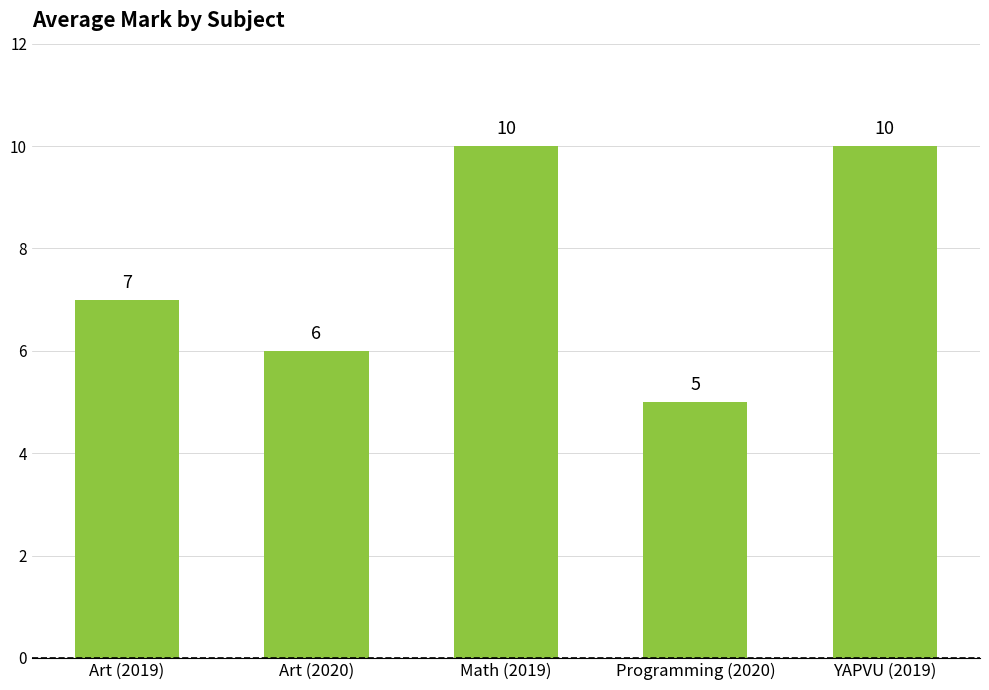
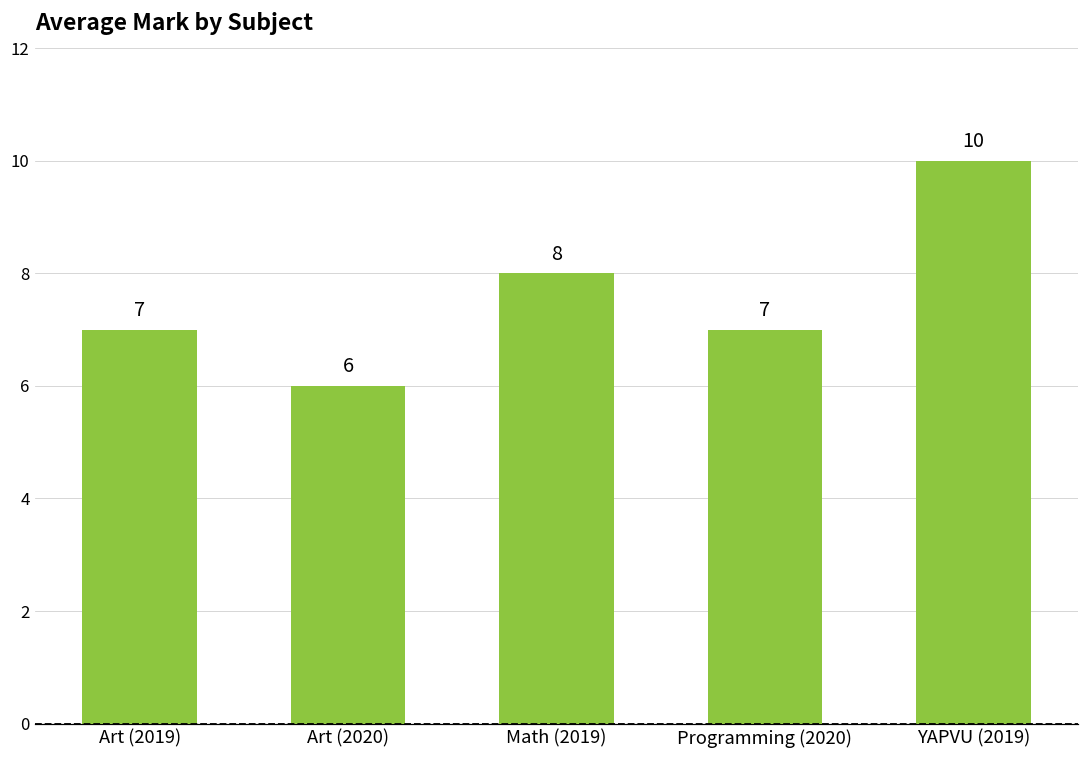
  {
    "Art (2019)": 7,
    "Art (2020)": 6,
-   "Math (2019)": 10,
-   "Programming (2020)": 5,
+   "Math (2019)": 8,
+   "Programming (2020)": 7,
    "YAPVU (2019)": 10
  }
